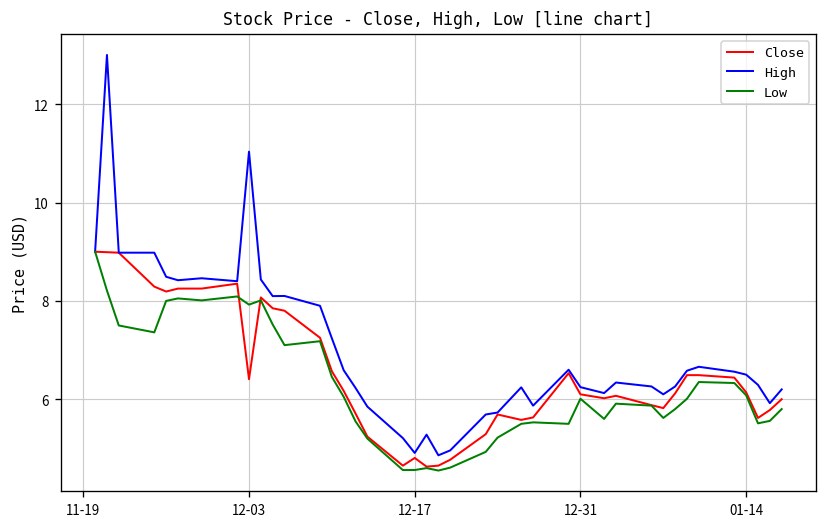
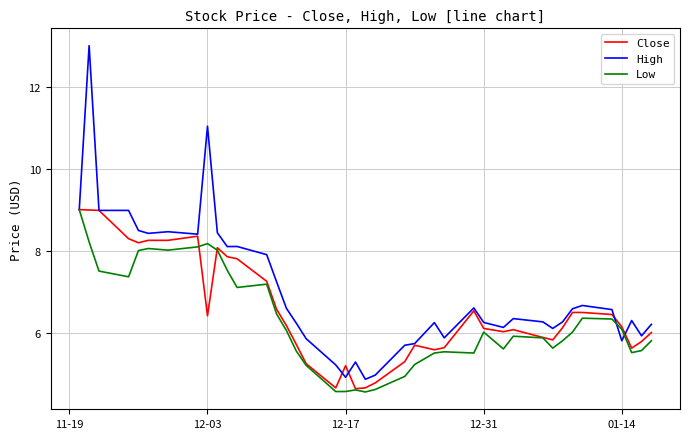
  {
    "Close": {
      "12-03": 6.4,
-     "12-17": 4.8,
+     "12-17": 5.2,
      "12-31": 6.1
    },
    "High": {
      "12-03": 11.0,
      "12-17": 4.9,
      "12-31": 6.2,
-     "01-14": 6.5
+     "01-14": 5.8
    },
    "Low": {
-     "12-03": 7.9,
+     "12-03": 8.2,
      "12-17": 4.6,
      "12-31": 6.0
    }
  }
